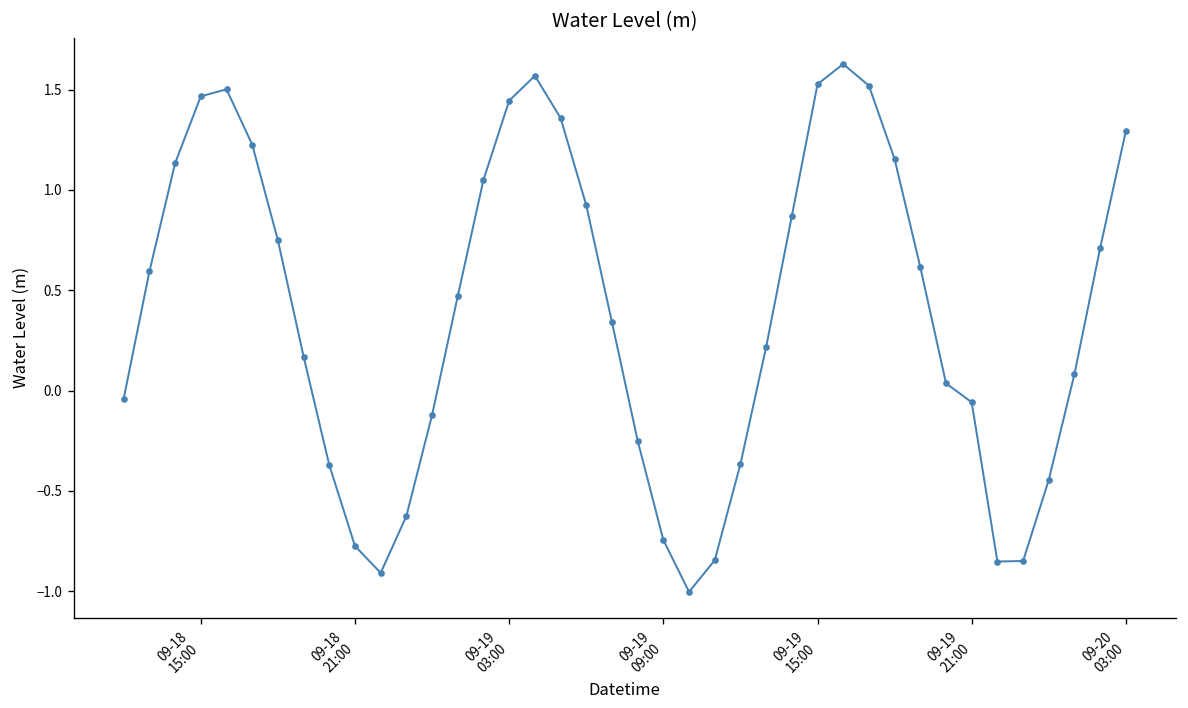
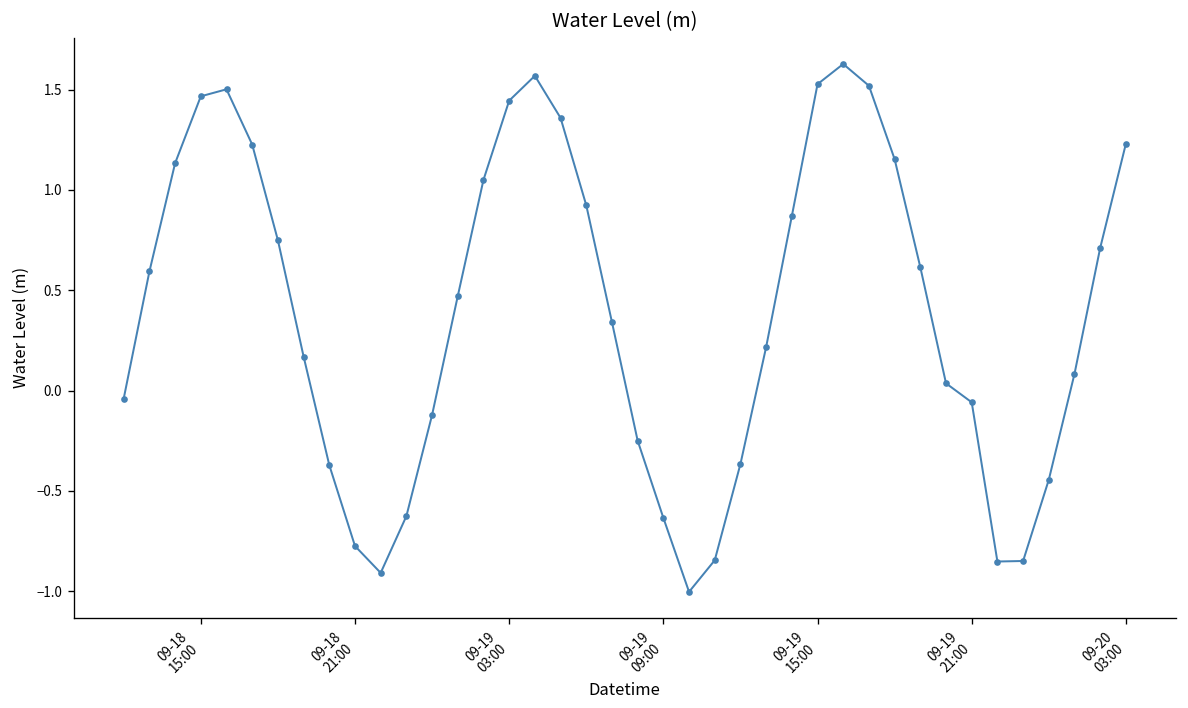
  {
    "09-18 15:00": 1.47,
    "09-18 21:00": -0.77,
    "09-19 03:00": 1.44,
-   "09-19 09:00": -0.74,
+   "09-19 09:00": -0.63,
    "09-19 15:00": 1.53,
    "09-19 21:00": -0.06,
-   "09-20 03:00": 1.29
+   "09-20 03:00": 1.23
  }
